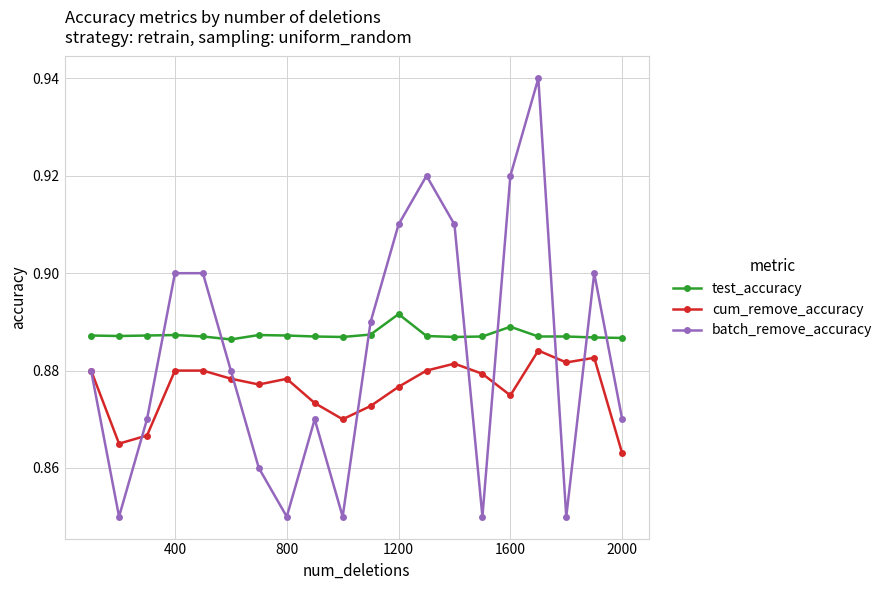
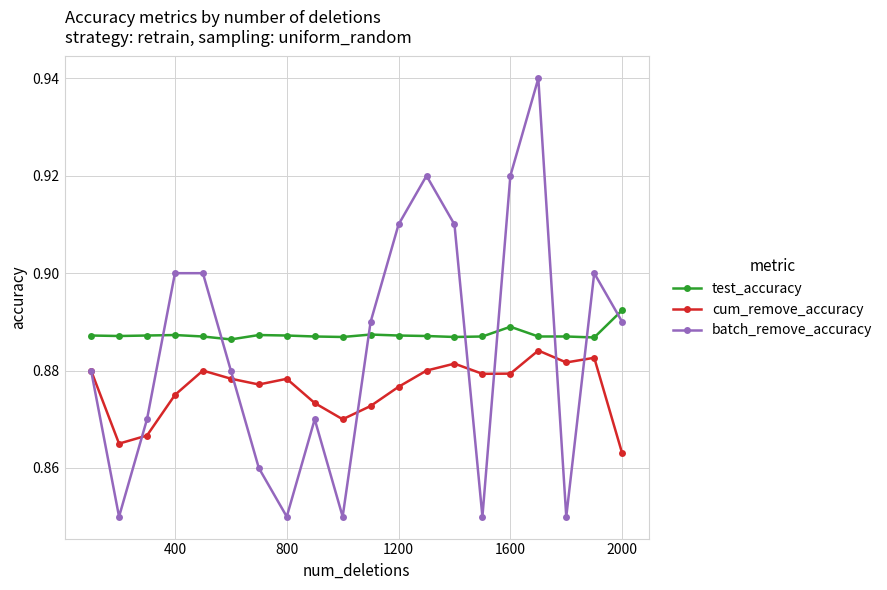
  {
    "test_accuracy": {
      "400": 0.887,
      "800": 0.887,
-     "1200": 0.892,
+     "1200": 0.887,
      "1600": 0.889,
-     "2000": 0.887
+     "2000": 0.892
    },
    "cum_remove_accuracy": {
-     "400": 0.880,
+     "400": 0.875,
      "800": 0.878,
      "1200": 0.877,
-     "1600": 0.875,
+     "1600": 0.879,
      "2000": 0.863
    },
    "batch_remove_accuracy": {
      "400": 0.90,
      "800": 0.85,
      "1200": 0.91,
      "1600": 0.92,
-     "2000": 0.87
+     "2000": 0.89
    }
  }
